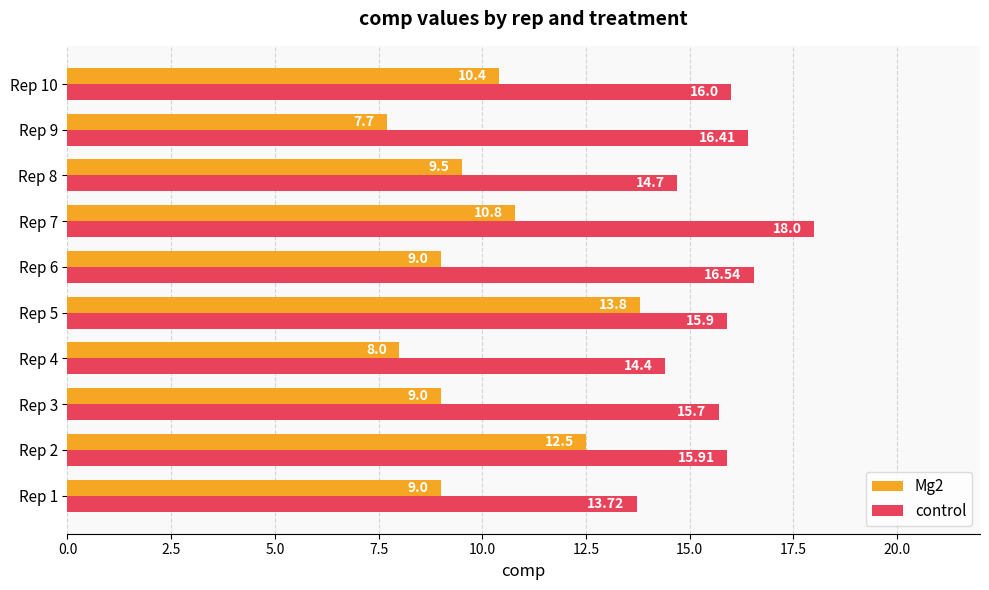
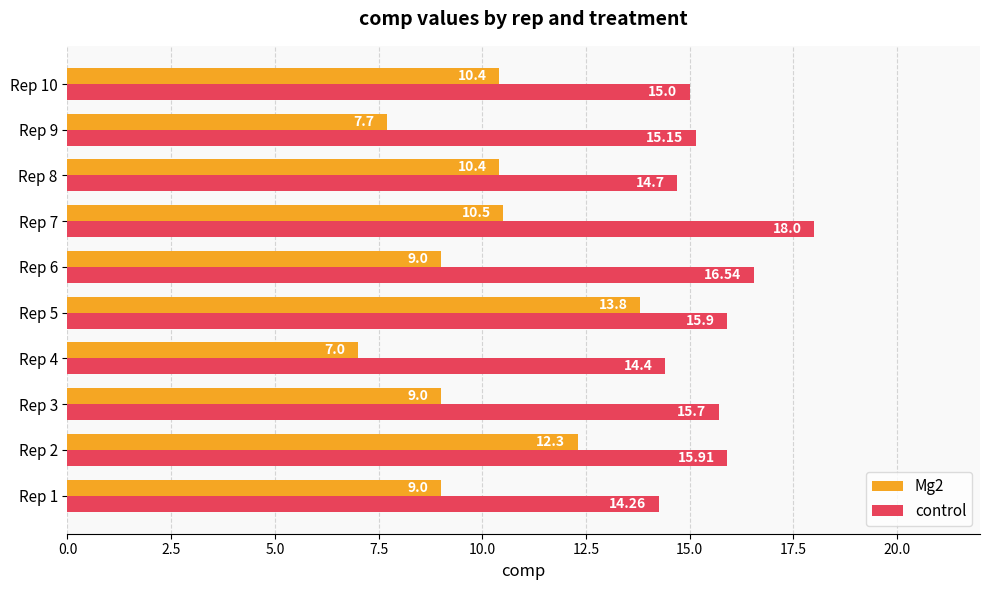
  {
    "Mg2": {
      "Rep 10": 10.4,
      "Rep 9": 7.7,
-     "Rep 8": 9.5,
-     "Rep 7": 10.8,
+     "Rep 8": 10.4,
+     "Rep 7": 10.5,
      "Rep 6": 9.0,
      "Rep 5": 13.8,
-     "Rep 4": 8.0,
+     "Rep 4": 7.0,
      "Rep 3": 9.0,
-     "Rep 2": 12.5,
+     "Rep 2": 12.3,
      "Rep 1": 9.0
    },
    "control": {
-     "Rep 10": 16.0,
-     "Rep 9": 16.41,
+     "Rep 10": 15.0,
+     "Rep 9": 15.15,
      "Rep 8": 14.7,
      "Rep 7": 18.0,
      "Rep 6": 16.54,
      "Rep 5": 15.9,
      "Rep 4": 14.4,
      "Rep 3": 15.7,
      "Rep 2": 15.91,
-     "Rep 1": 13.72
+     "Rep 1": 14.26
    }
  }
